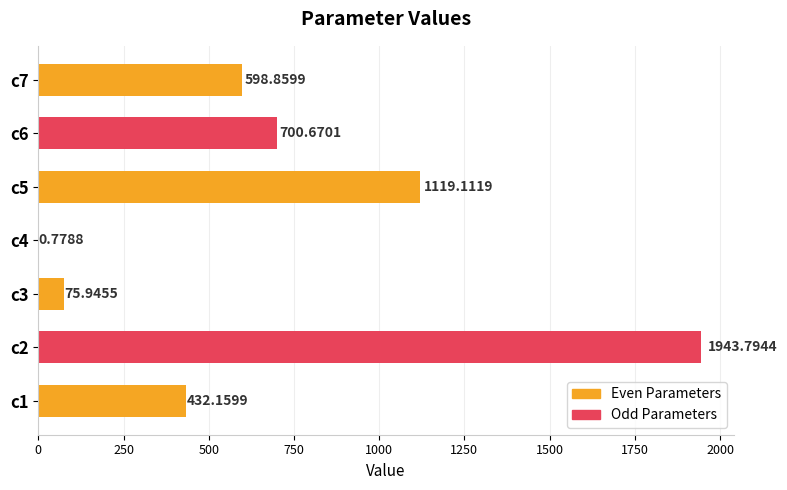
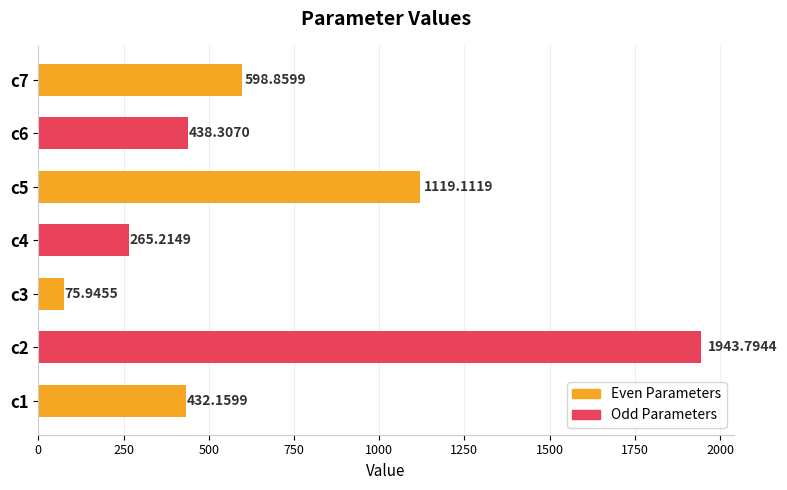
  {
    "Even Parameters": {
      "c7": 598.8599,
      "c5": 1119.1119,
      "c3": 75.9455,
      "c1": 432.1599
    },
    "Odd Parameters": {
-     "c6": 700.6701,
-     "c4": 0.7788,
+     "c6": 438.3070,
+     "c4": 265.2149,
      "c2": 1943.7944
    }
  }
